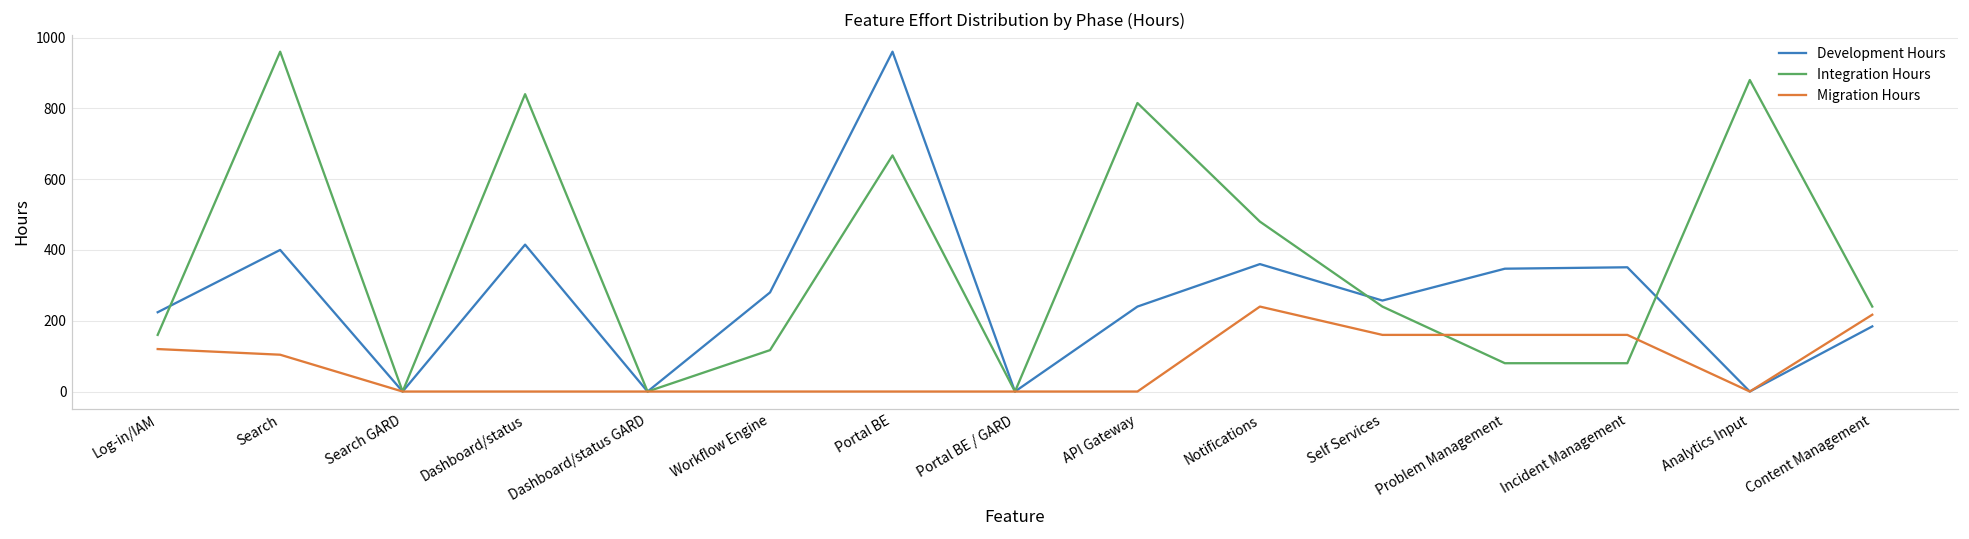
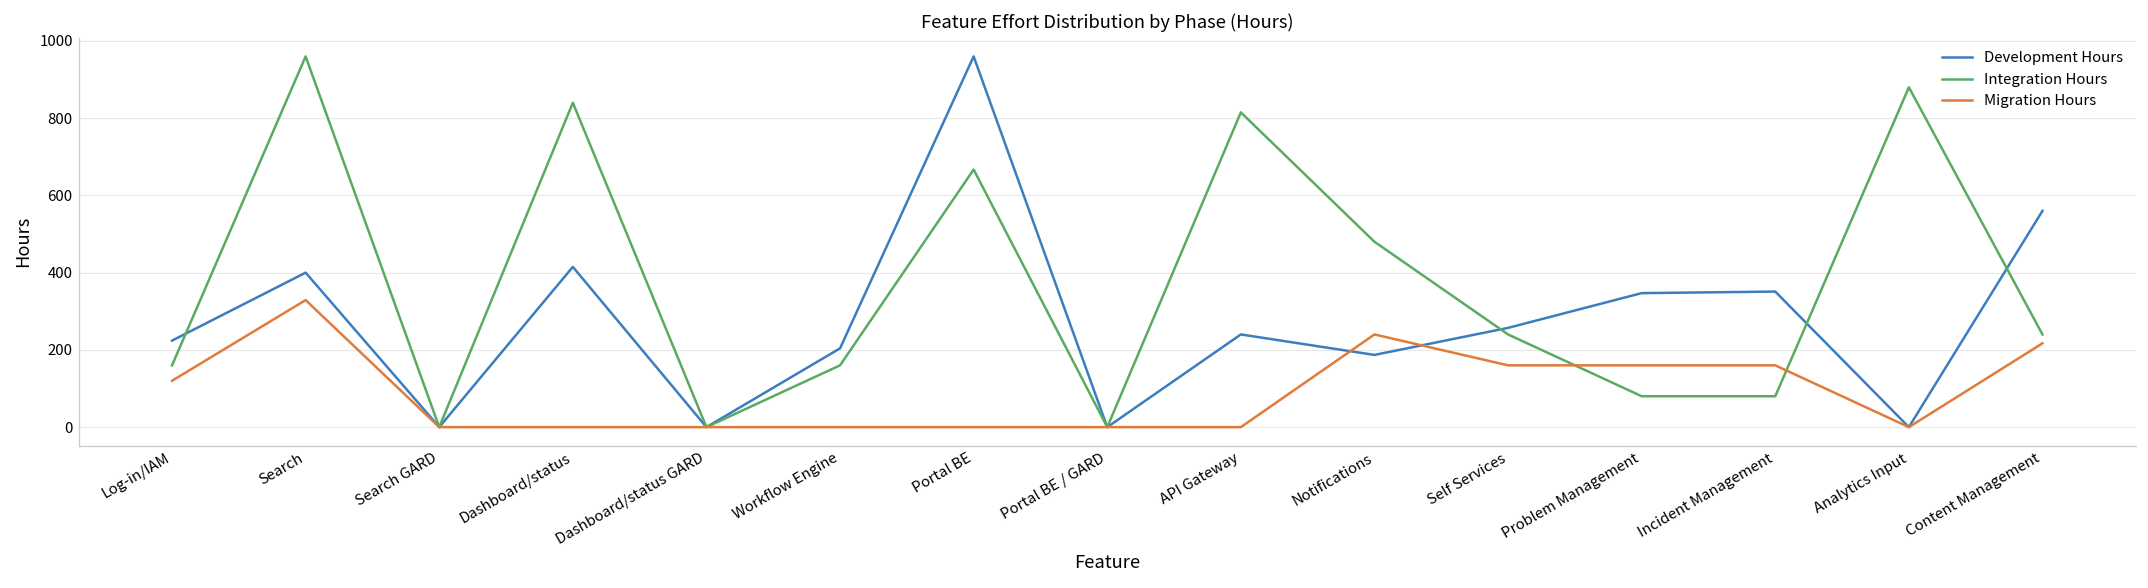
  {
    "Development Hours": {
      "Log-in/IAM": 220,
      "Search": 400,
      "Dashboard/status": 420,
-     "Workflow Engine": 280,
+     "Workflow Engine": 200,
      "Portal BE": 960,
      "API Gateway": 240,
-     "Notifications": 360,
+     "Notifications": 190,
      "Self Services": 260,
      "Problem Management": 350,
      "Incident Management": 350,
-     "Content Management": 180
+     "Content Management": 560
    },
    "Integration Hours": {
      "Log-in/IAM": 160,
      "Search": 960,
      "Dashboard/status": 840,
-     "Workflow Engine": 120,
+     "Workflow Engine": 160,
      "Portal BE": 670,
      "API Gateway": 820,
      "Notifications": 480,
      "Self Services": 240,
      "Problem Management": 80,
      "Incident Management": 80,
      "Analytics Input": 880,
      "Content Management": 240
    },
    "Migration Hours": {
      "Log-in/IAM": 120,
-     "Search": 100,
+     "Search": 330,
      "Dashboard/status": 0,
      "Workflow Engine": 0,
      "Portal BE": 0,
      "API Gateway": 0,
      "Notifications": 240,
      "Self Services": 160,
      "Problem Management": 160,
      "Incident Management": 160,
      "Content Management": 220
    }
  }
